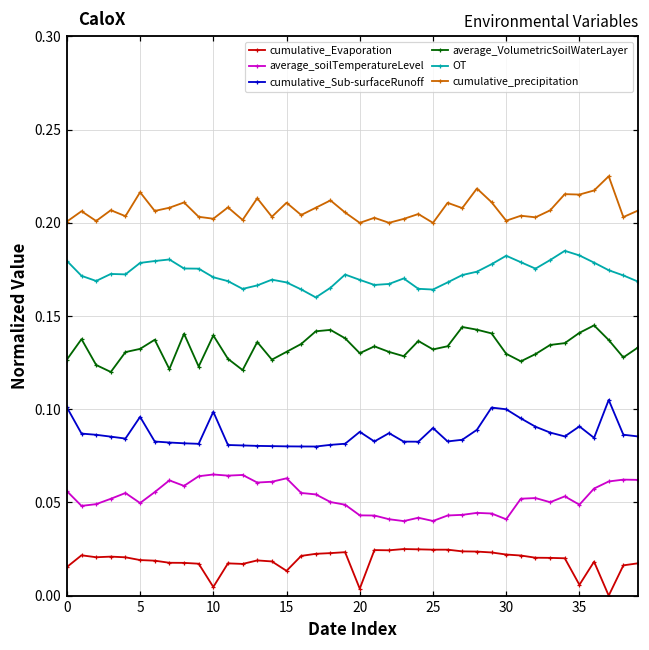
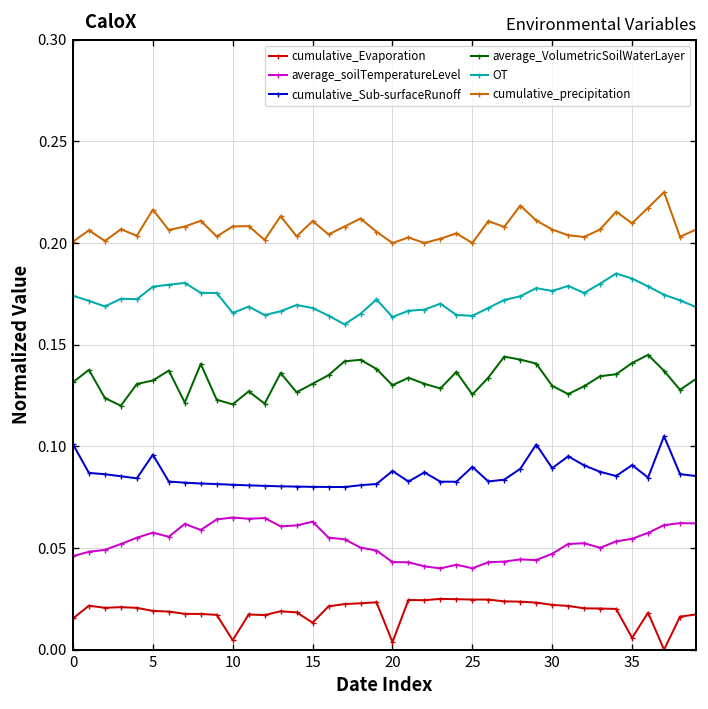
  {
    "cumulative_Evaporation": {
      "0": 0.015,
      "5": 0.019,
      "10": 0.005,
      "15": 0.013,
      "20": 0.004,
      "25": 0.025,
      "30": 0.022,
      "35": 0.006
    },
    "average_soilTemperatureLevel": {
-     "0": 0.056,
-     "5": 0.050,
+     "0": 0.046,
+     "5": 0.058,
      "10": 0.065,
      "15": 0.063,
      "20": 0.043,
      "25": 0.040,
-     "30": 0.041,
-     "35": 0.049
+     "30": 0.047,
+     "35": 0.055
    },
    "cumulative_Sub-surfaceRunoff": {
      "0": 0.101,
      "5": 0.096,
-     "10": 0.099,
+     "10": 0.081,
      "15": 0.080,
      "20": 0.088,
      "25": 0.090,
-     "30": 0.100,
+     "30": 0.089,
      "35": 0.091
    },
    "average_VolumetricSoilWaterLayer": {
-     "0": 0.127,
+     "0": 0.132,
      "5": 0.132,
-     "10": 0.140,
+     "10": 0.121,
      "15": 0.131,
      "20": 0.130,
-     "25": 0.132,
+     "25": 0.126,
      "30": 0.130,
      "35": 0.141
    },
    "OT": {
-     "0": 0.180,
+     "0": 0.174,
      "5": 0.179,
-     "10": 0.171,
+     "10": 0.166,
      "15": 0.168,
-     "20": 0.169,
+     "20": 0.164,
      "25": 0.164,
-     "30": 0.182,
+     "30": 0.176,
      "35": 0.183
    },
    "cumulative_precipitation": {
      "0": 0.201,
      "5": 0.216,
-     "10": 0.202,
+     "10": 0.208,
      "15": 0.211,
      "20": 0.200,
      "25": 0.200,
-     "30": 0.201,
-     "35": 0.215
+     "30": 0.207,
+     "35": 0.210
    }
  }
